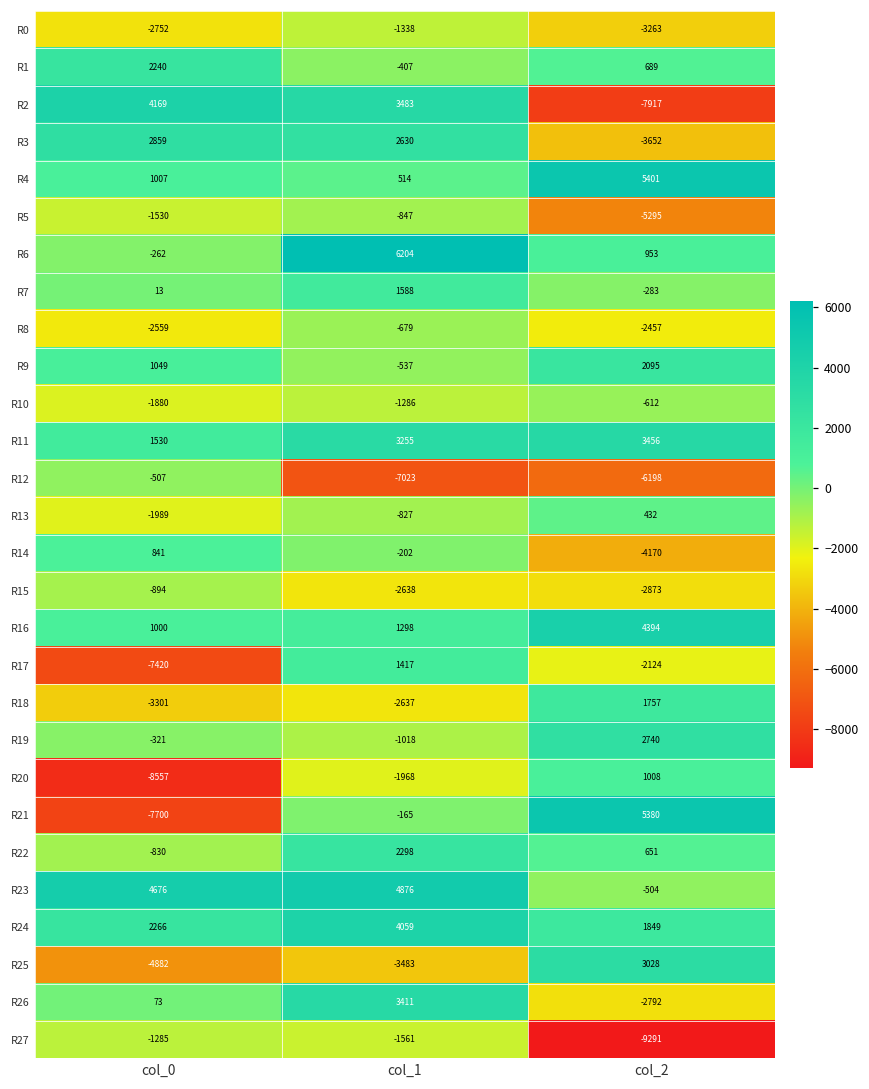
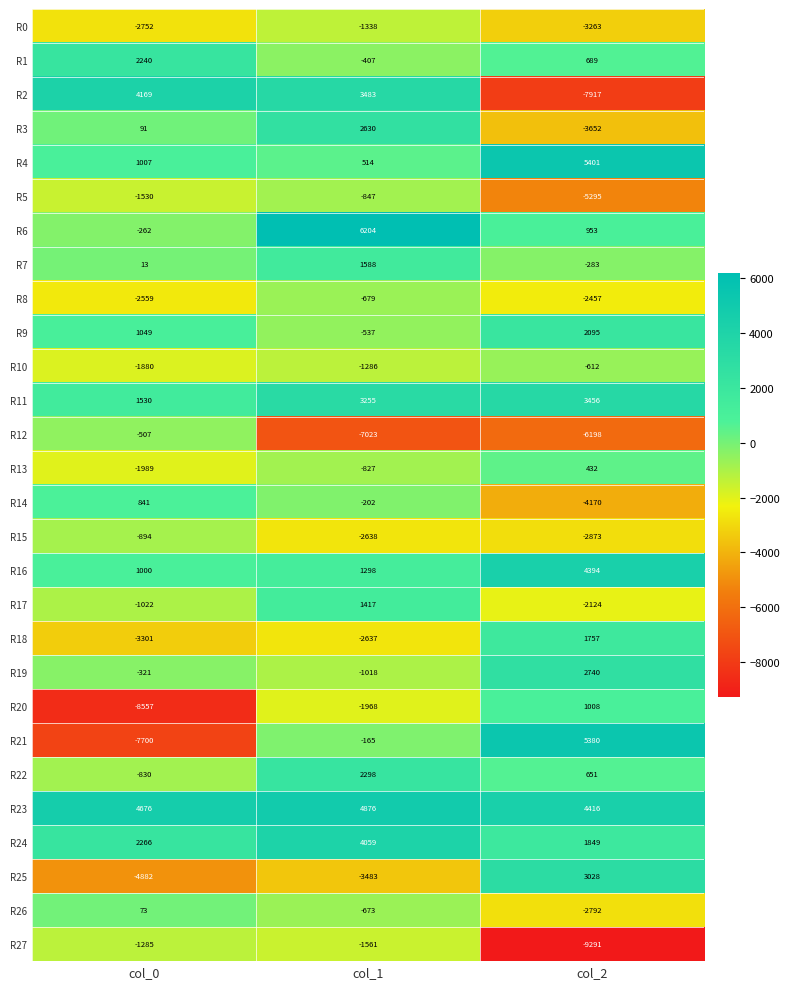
  {
    "R0": {
      "col_0": -2752,
      "col_1": -1338,
      "col_2": -3263
    },
    "R1": {
      "col_0": 2240,
      "col_1": -407,
      "col_2": 689
    },
    "R2": {
      "col_0": 4169,
      "col_1": 3483,
      "col_2": -7917
    },
    "R3": {
-     "col_0": 2859,
+     "col_0": 91,
      "col_1": 2630,
      "col_2": -3652
    },
    "R4": {
      "col_0": 1007,
      "col_1": 514,
      "col_2": 5401
    },
    "R5": {
      "col_0": -1530,
      "col_1": -847,
      "col_2": -5295
    },
    "R6": {
      "col_0": -262,
      "col_1": 6204,
      "col_2": 953
    },
    "R7": {
      "col_0": 13,
      "col_1": 1588,
      "col_2": -283
    },
    "R8": {
      "col_0": -2559,
      "col_1": -679,
      "col_2": -2457
    },
    "R9": {
      "col_0": 1049,
      "col_1": -537,
      "col_2": 2095
    },
    "R10": {
      "col_0": -1880,
      "col_1": -1286,
      "col_2": -612
    },
    "R11": {
      "col_0": 1530,
      "col_1": 3255,
      "col_2": 3456
    },
    "R12": {
      "col_0": -507,
      "col_1": -7023,
      "col_2": -6198
    },
    "R13": {
      "col_0": -1989,
      "col_1": -827,
      "col_2": 432
    },
    "R14": {
      "col_0": 841,
      "col_1": -202,
      "col_2": -4170
    },
    "R15": {
      "col_0": -894,
      "col_1": -2638,
      "col_2": -2873
    },
    "R16": {
      "col_0": 1000,
      "col_1": 1298,
      "col_2": 4394
    },
    "R17": {
-     "col_0": -7420,
+     "col_0": -1022,
      "col_1": 1417,
      "col_2": -2124
    },
    "R18": {
      "col_0": -3301,
      "col_1": -2637,
      "col_2": 1757
    },
    "R19": {
      "col_0": -321,
      "col_1": -1018,
      "col_2": 2740
    },
    "R20": {
      "col_0": -8557,
      "col_1": -1968,
      "col_2": 1008
    },
    "R21": {
      "col_0": -7700,
      "col_1": -165,
      "col_2": 5380
    },
    "R22": {
      "col_0": -830,
      "col_1": 2298,
      "col_2": 651
    },
    "R23": {
      "col_0": 4676,
      "col_1": 4876,
-     "col_2": -504
+     "col_2": 4416
    },
    "R24": {
      "col_0": 2266,
      "col_1": 4059,
      "col_2": 1849
    },
    "R25": {
      "col_0": -4882,
      "col_1": -3483,
      "col_2": 3028
    },
    "R26": {
      "col_0": 73,
-     "col_1": 3411,
+     "col_1": -673,
      "col_2": -2792
    },
    "R27": {
      "col_0": -1285,
      "col_1": -1561,
      "col_2": -9291
    }
  }
